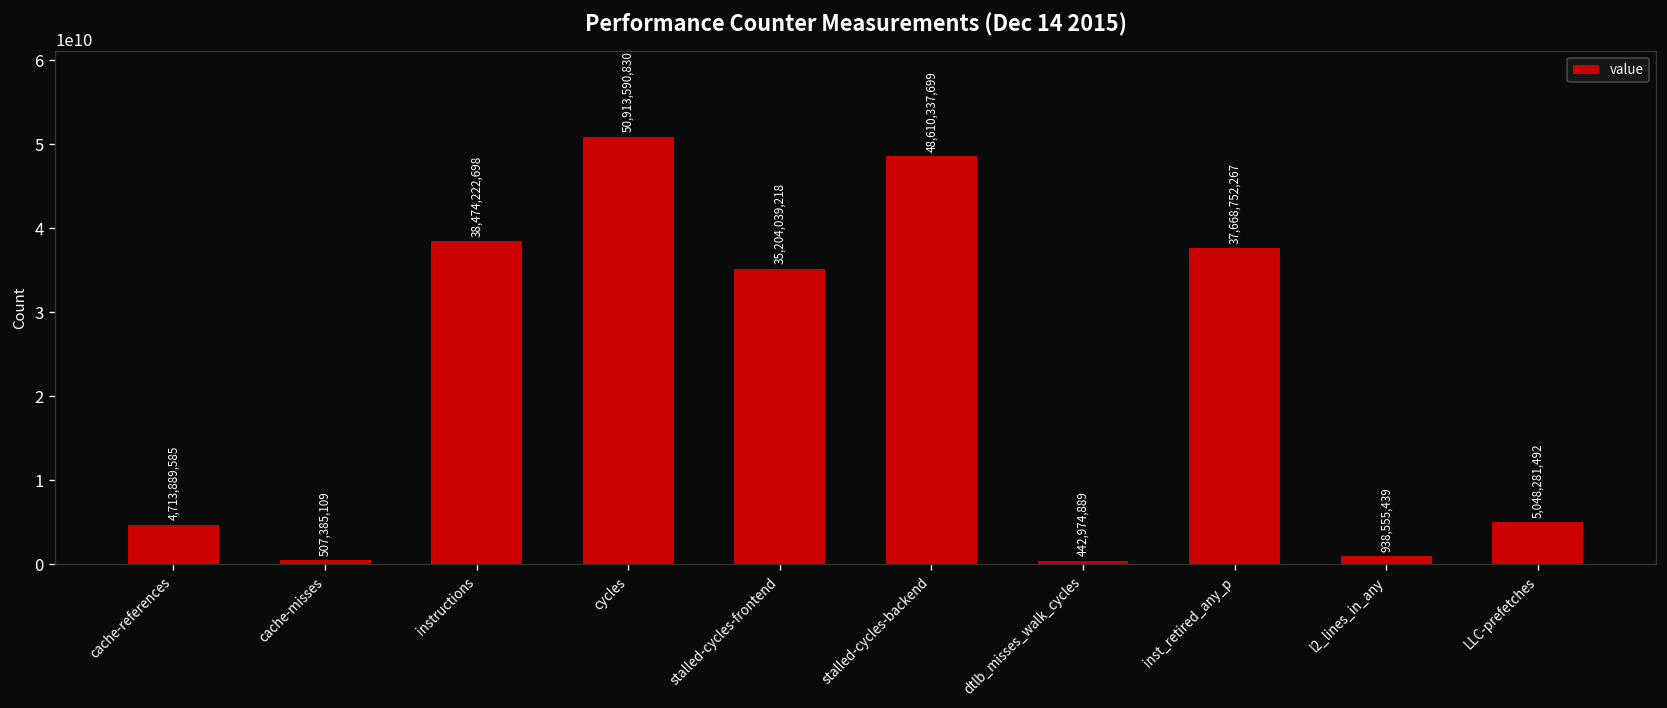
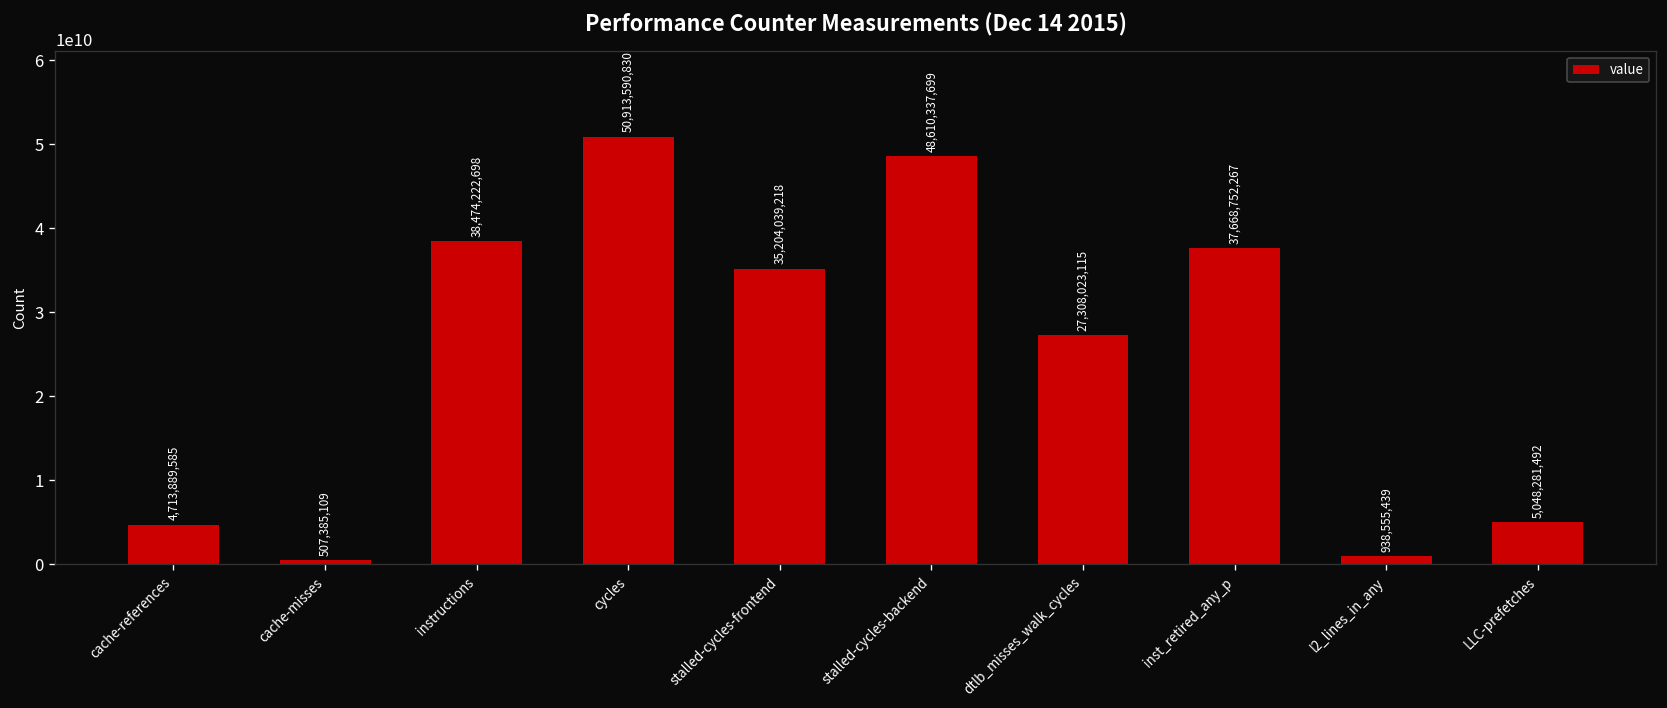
  {
    "cache-references": "4,713,889,585",
    "cache-misses": "507,385,109",
    "instructions": "38,474,222,698",
    "cycles": "50,913,590,830",
    "stalled-cycles-frontend": "35,204,039,218",
    "stalled-cycles-backend": "48,610,337,699",
-   "dtlb_misses_walk_cycles": "442,974,889",
+   "dtlb_misses_walk_cycles": "27,308,023,115",
    "inst_retired_any_p": "37,668,752,267",
    "l2_lines_in_any": "938,555,439",
    "LLC-prefetches": "5,048,281,492"
  }
